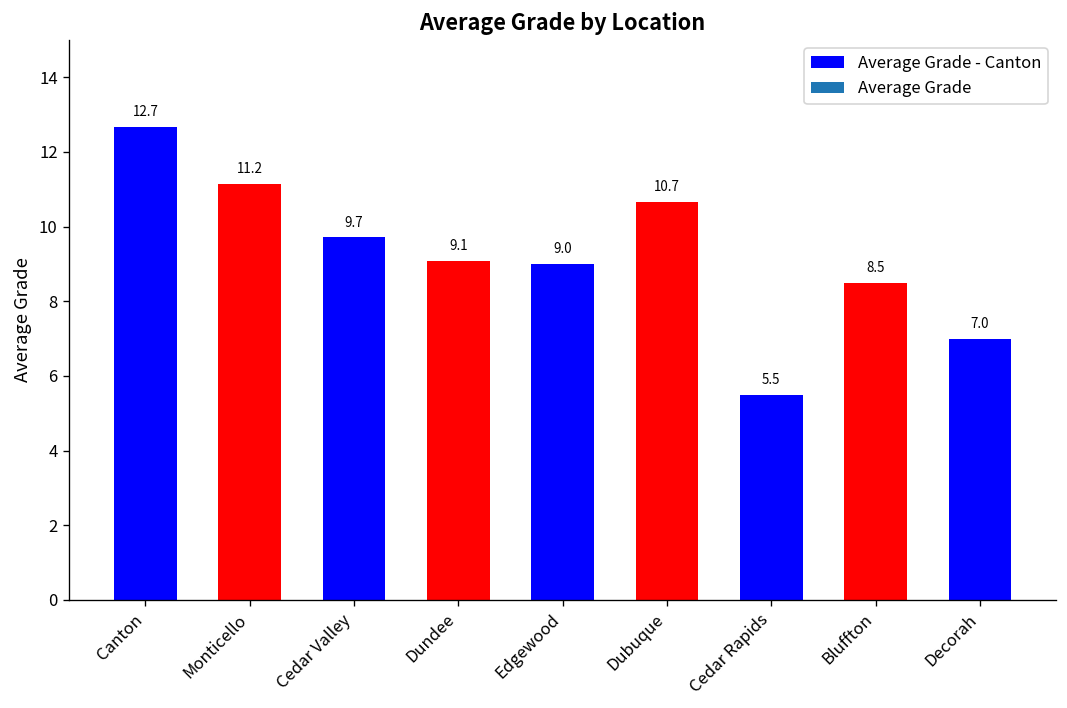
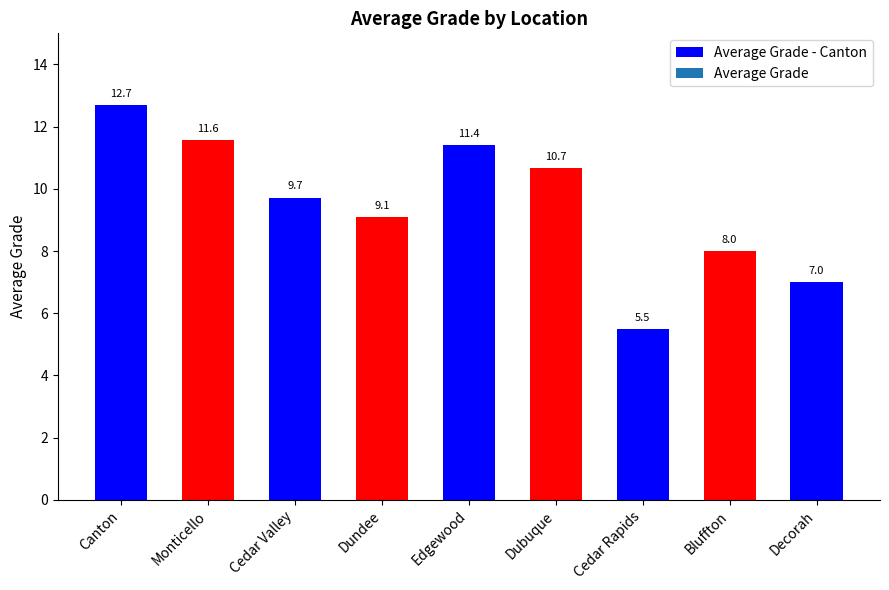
  {
    "Canton": 12.7,
-   "Monticello": 11.2,
+   "Monticello": 11.6,
    "Cedar Valley": 9.7,
    "Dundee": 9.1,
-   "Edgewood": 9.0,
+   "Edgewood": 11.4,
    "Dubuque": 10.7,
    "Cedar Rapids": 5.5,
-   "Bluffton": 8.5,
+   "Bluffton": 8.0,
    "Decorah": 7.0
  }
